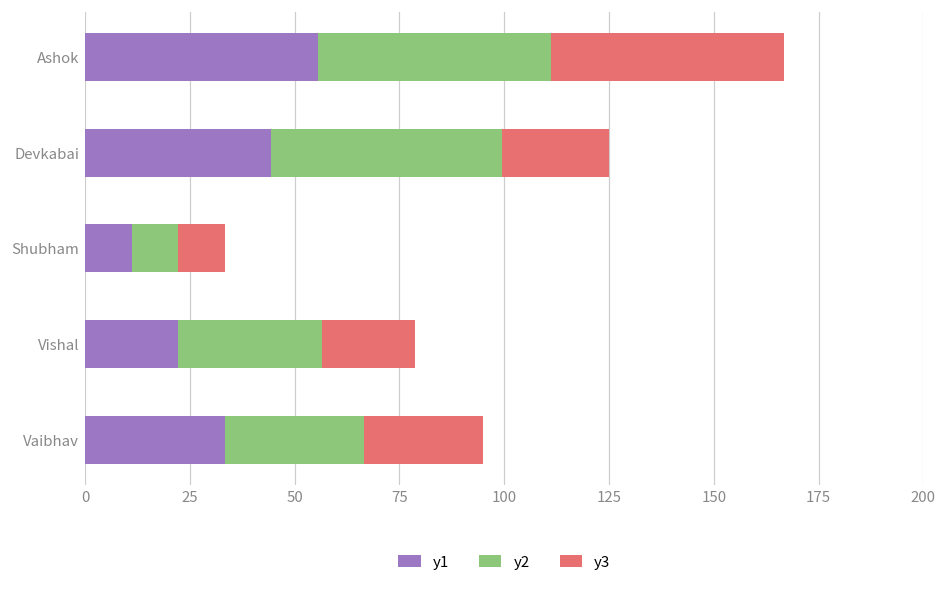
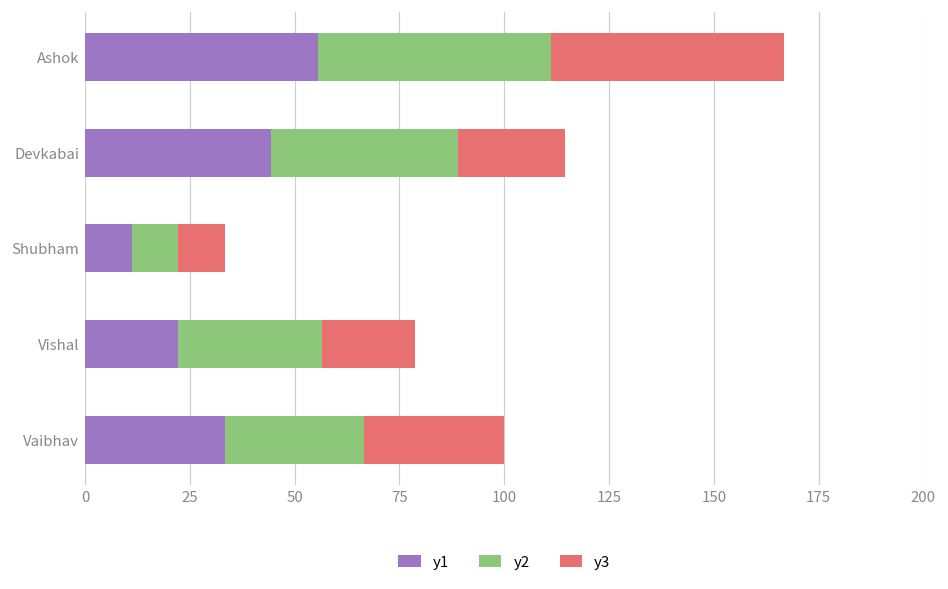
  {
    "y1": {
      "Ashok": 56,
      "Devkabai": 44,
      "Shubham": 11,
      "Vishal": 22,
      "Vaibhav": 33
    },
    "y2": {
      "Ashok": 56,
-     "Devkabai": 55,
+     "Devkabai": 44,
      "Shubham": 11,
      "Vishal": 34,
      "Vaibhav": 33
    },
    "y3": {
      "Ashok": 56,
      "Devkabai": 26,
      "Shubham": 11,
      "Vishal": 22,
-     "Vaibhav": 28
+     "Vaibhav": 33
    }
  }
